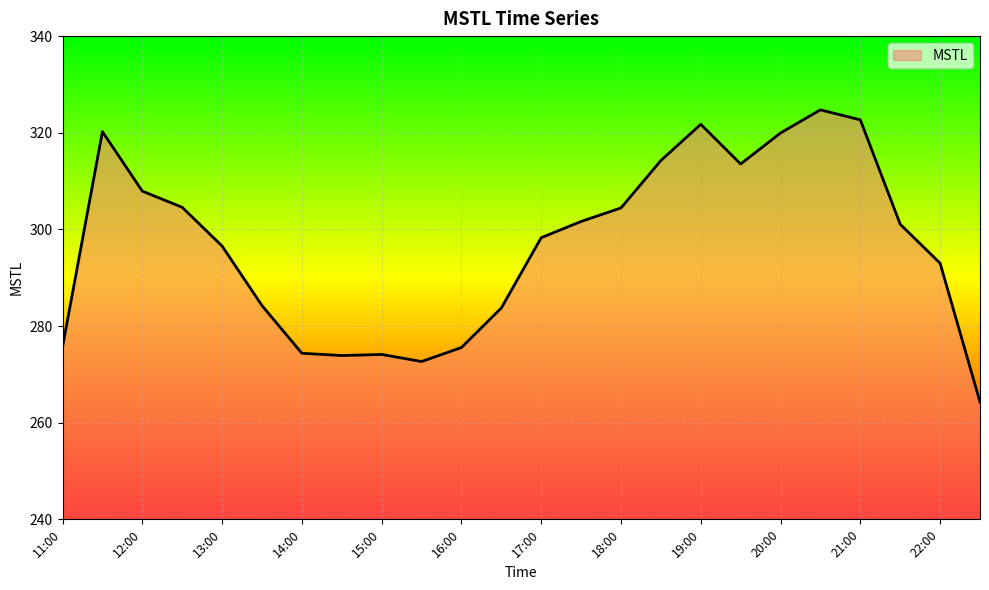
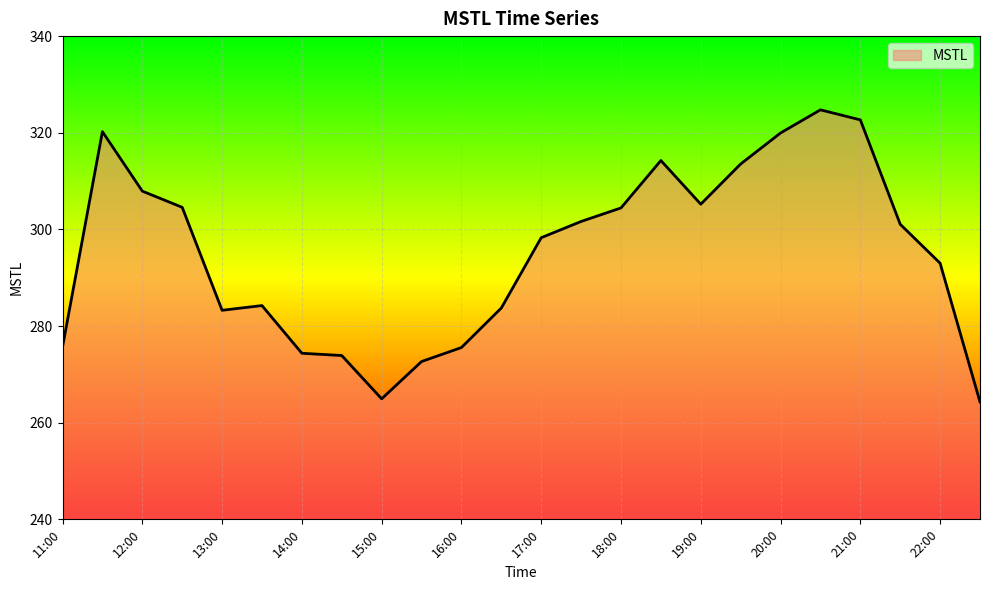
  {
    "11:00": 276,
    "12:00": 308,
-   "13:00": 297,
+   "13:00": 283,
    "14:00": 274,
-   "15:00": 274,
+   "15:00": 265,
    "16:00": 276,
    "17:00": 298,
    "18:00": 304,
-   "19:00": 322,
+   "19:00": 305,
    "20:00": 320,
    "21:00": 323,
    "22:00": 293
  }
